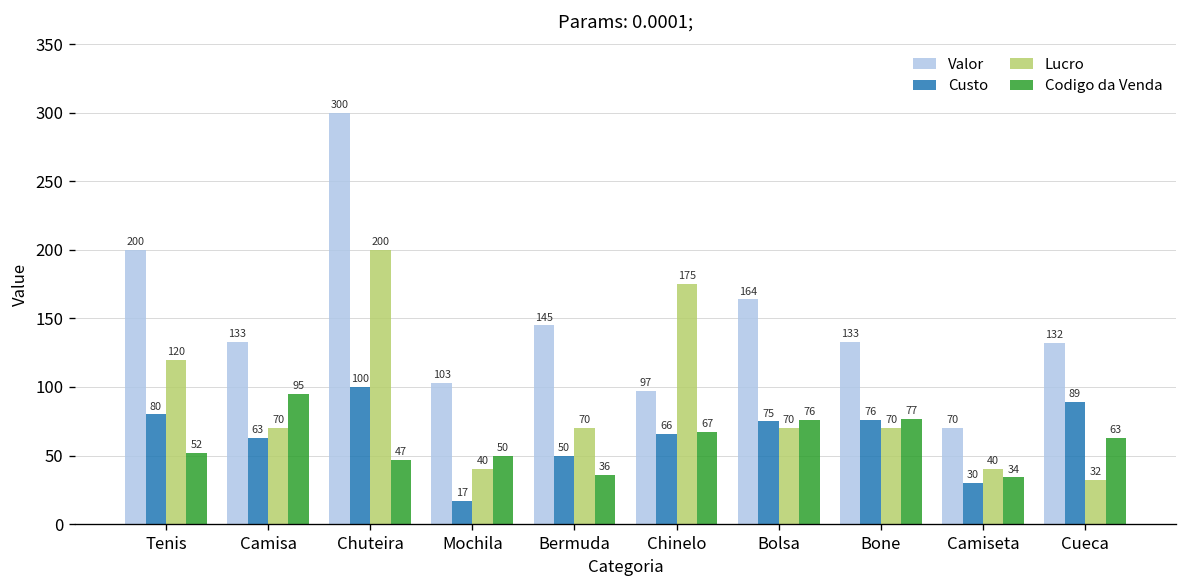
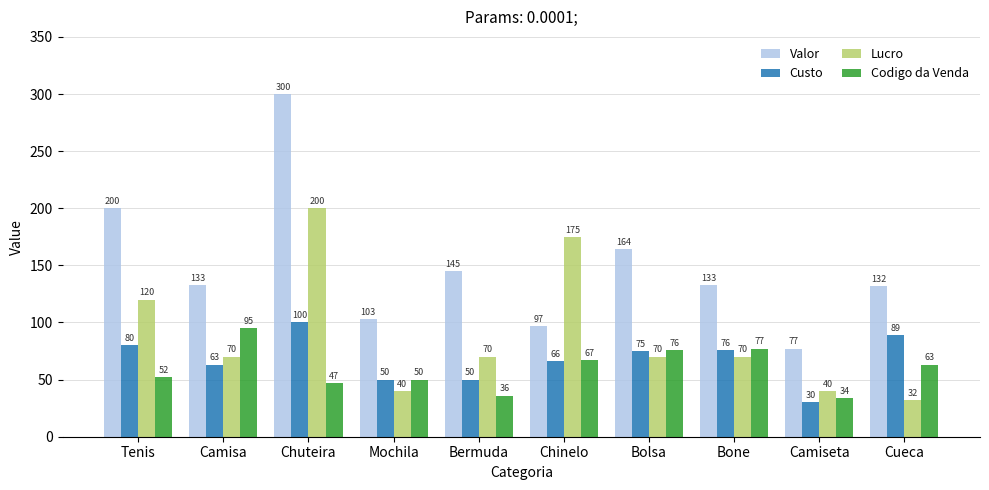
  {
    "Valor": {
      "Tenis": 200,
      "Camisa": 133,
      "Chuteira": 300,
      "Mochila": 103,
      "Bermuda": 145,
      "Chinelo": 97,
      "Bolsa": 164,
      "Bone": 133,
-     "Camiseta": 70,
+     "Camiseta": 77,
      "Cueca": 132
    },
    "Custo": {
      "Tenis": 80,
      "Camisa": 63,
      "Chuteira": 100,
-     "Mochila": 17,
+     "Mochila": 50,
      "Bermuda": 50,
      "Chinelo": 66,
      "Bolsa": 75,
      "Bone": 76,
      "Camiseta": 30,
      "Cueca": 89
    },
    "Lucro": {
      "Tenis": 120,
      "Camisa": 70,
      "Chuteira": 200,
      "Mochila": 40,
      "Bermuda": 70,
      "Chinelo": 175,
      "Bolsa": 70,
      "Bone": 70,
      "Camiseta": 40,
      "Cueca": 32
    },
    "Codigo da Venda": {
      "Tenis": 52,
      "Camisa": 95,
      "Chuteira": 47,
      "Mochila": 50,
      "Bermuda": 36,
      "Chinelo": 67,
      "Bolsa": 76,
      "Bone": 77,
      "Camiseta": 34,
      "Cueca": 63
    }
  }
